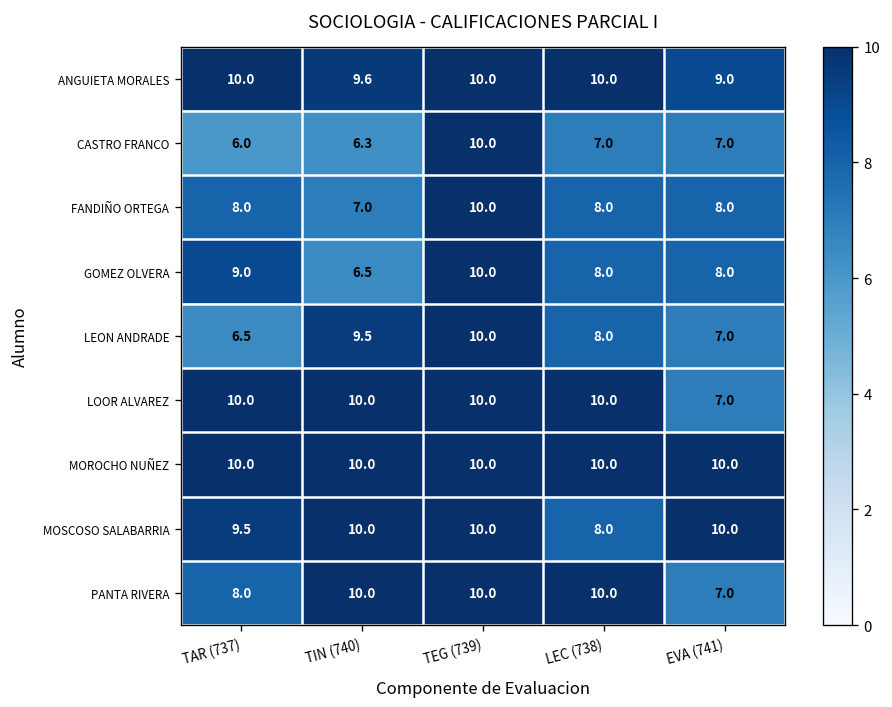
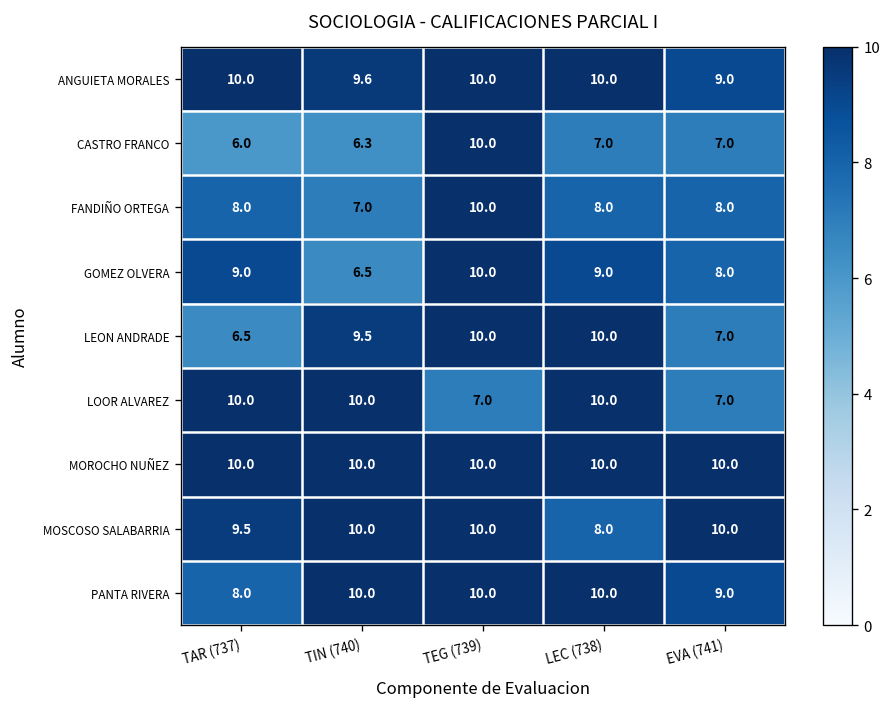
  {
    "ANGUIETA MORALES": {
      "TAR (737)": 10.0,
      "TIN (740)": 9.6,
      "TEG (739)": 10.0,
      "LEC (738)": 10.0,
      "EVA (741)": 9.0
    },
    "CASTRO FRANCO": {
      "TAR (737)": 6.0,
      "TIN (740)": 6.3,
      "TEG (739)": 10.0,
      "LEC (738)": 7.0,
      "EVA (741)": 7.0
    },
    "FANDIÑO ORTEGA": {
      "TAR (737)": 8.0,
      "TIN (740)": 7.0,
      "TEG (739)": 10.0,
      "LEC (738)": 8.0,
      "EVA (741)": 8.0
    },
    "GOMEZ OLVERA": {
      "TAR (737)": 9.0,
      "TIN (740)": 6.5,
      "TEG (739)": 10.0,
-     "LEC (738)": 8.0,
+     "LEC (738)": 9.0,
      "EVA (741)": 8.0
    },
    "LEON ANDRADE": {
      "TAR (737)": 6.5,
      "TIN (740)": 9.5,
      "TEG (739)": 10.0,
-     "LEC (738)": 8.0,
+     "LEC (738)": 10.0,
      "EVA (741)": 7.0
    },
    "LOOR ALVAREZ": {
      "TAR (737)": 10.0,
      "TIN (740)": 10.0,
-     "TEG (739)": 10.0,
+     "TEG (739)": 7.0,
      "LEC (738)": 10.0,
      "EVA (741)": 7.0
    },
    "MOROCHO NUÑEZ": {
      "TAR (737)": 10.0,
      "TIN (740)": 10.0,
      "TEG (739)": 10.0,
      "LEC (738)": 10.0,
      "EVA (741)": 10.0
    },
    "MOSCOSO SALABARRIA": {
      "TAR (737)": 9.5,
      "TIN (740)": 10.0,
      "TEG (739)": 10.0,
      "LEC (738)": 8.0,
      "EVA (741)": 10.0
    },
    "PANTA RIVERA": {
      "TAR (737)": 8.0,
      "TIN (740)": 10.0,
      "TEG (739)": 10.0,
      "LEC (738)": 10.0,
-     "EVA (741)": 7.0
+     "EVA (741)": 9.0
    }
  }
